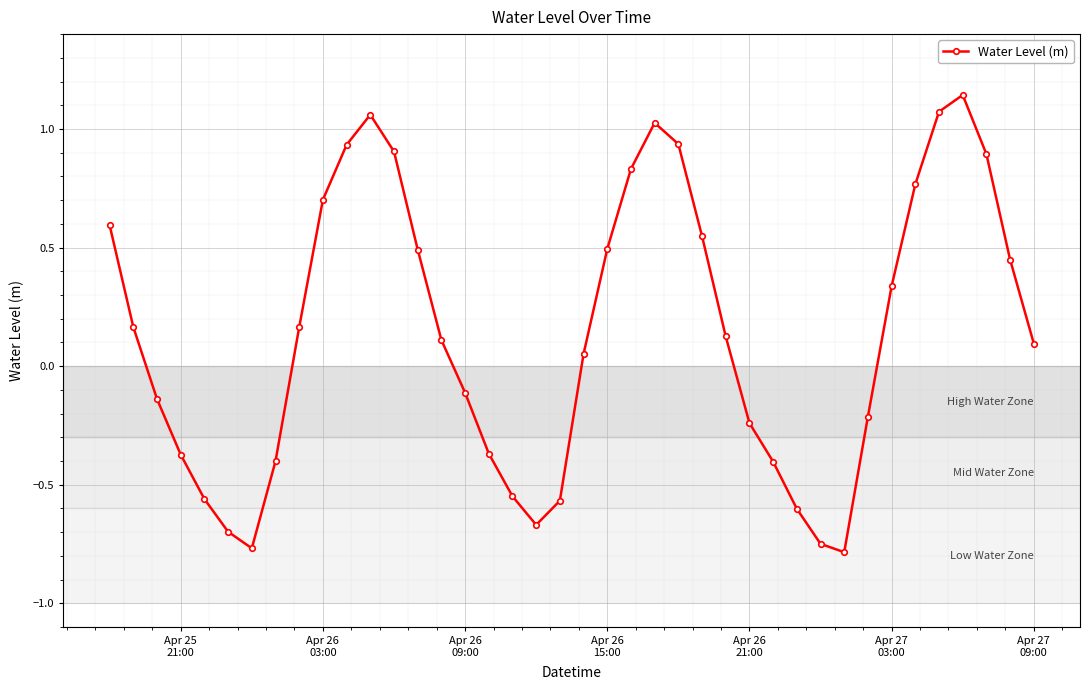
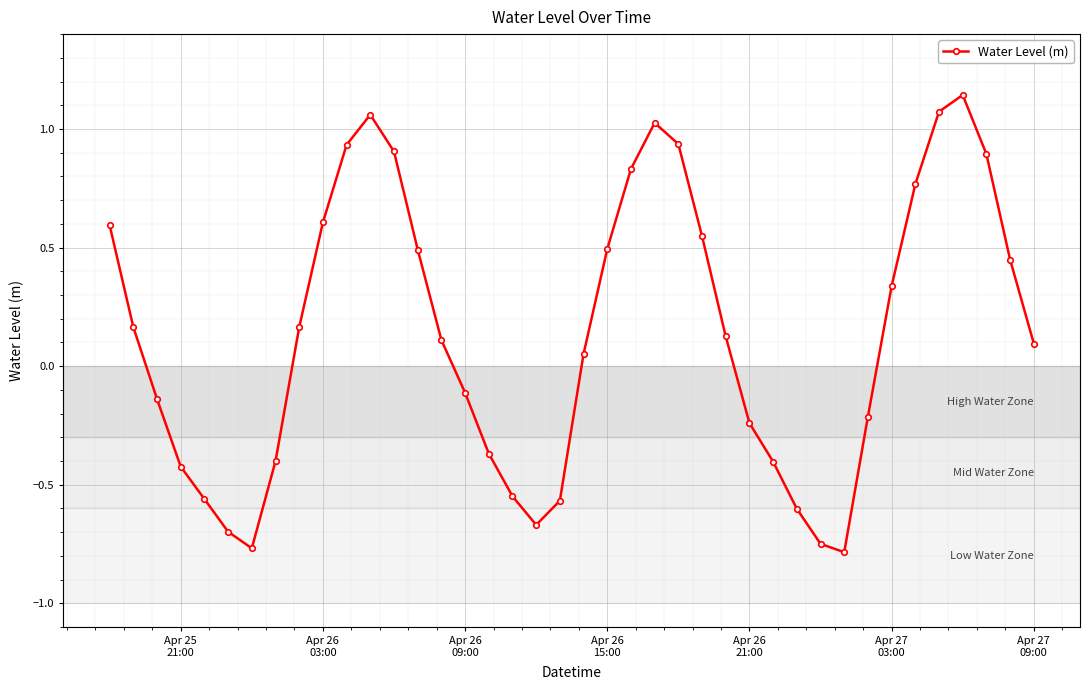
  {
-   "Apr 25 21:00": -0.37,
-   "Apr 26 03:00": 0.70,
+   "Apr 25 21:00": -0.42,
+   "Apr 26 03:00": 0.61,
    "Apr 26 09:00": -0.11,
    "Apr 26 15:00": 0.49,
    "Apr 26 21:00": -0.24,
    "Apr 27 03:00": 0.34,
    "Apr 27 09:00": 0.10
  }
